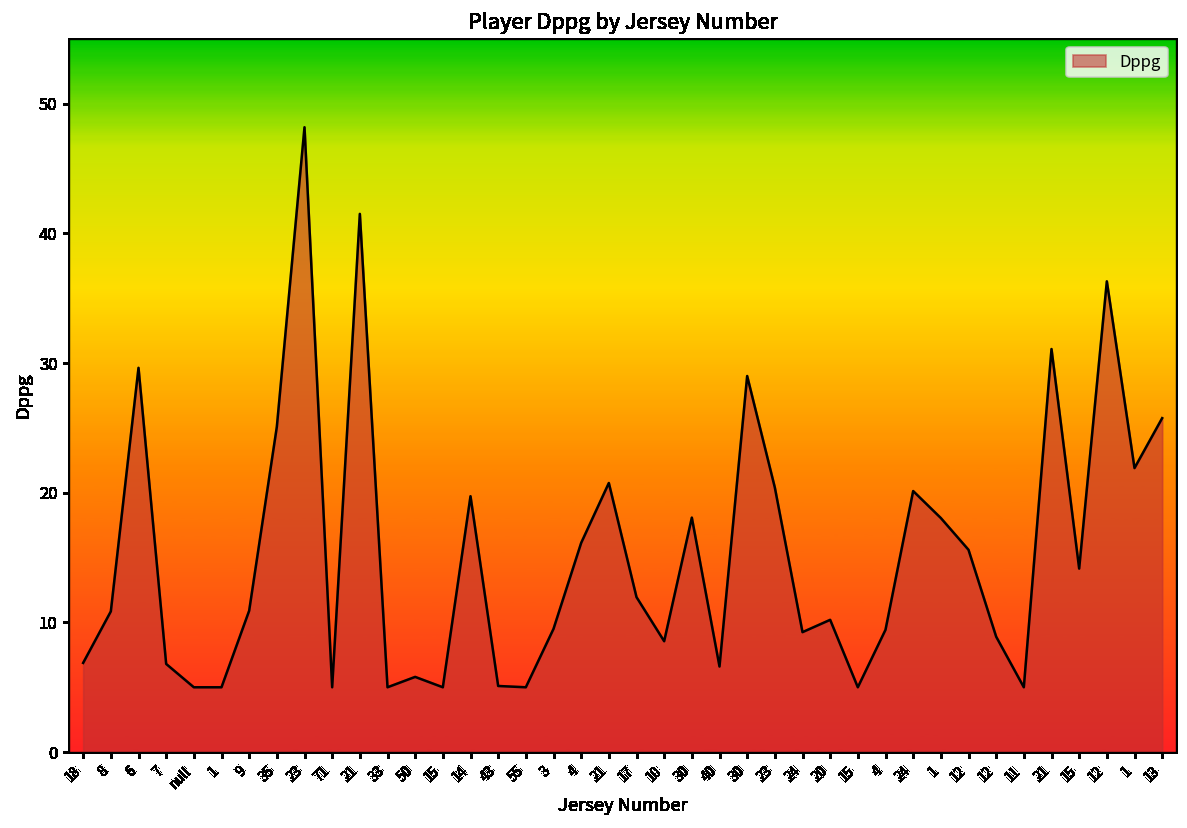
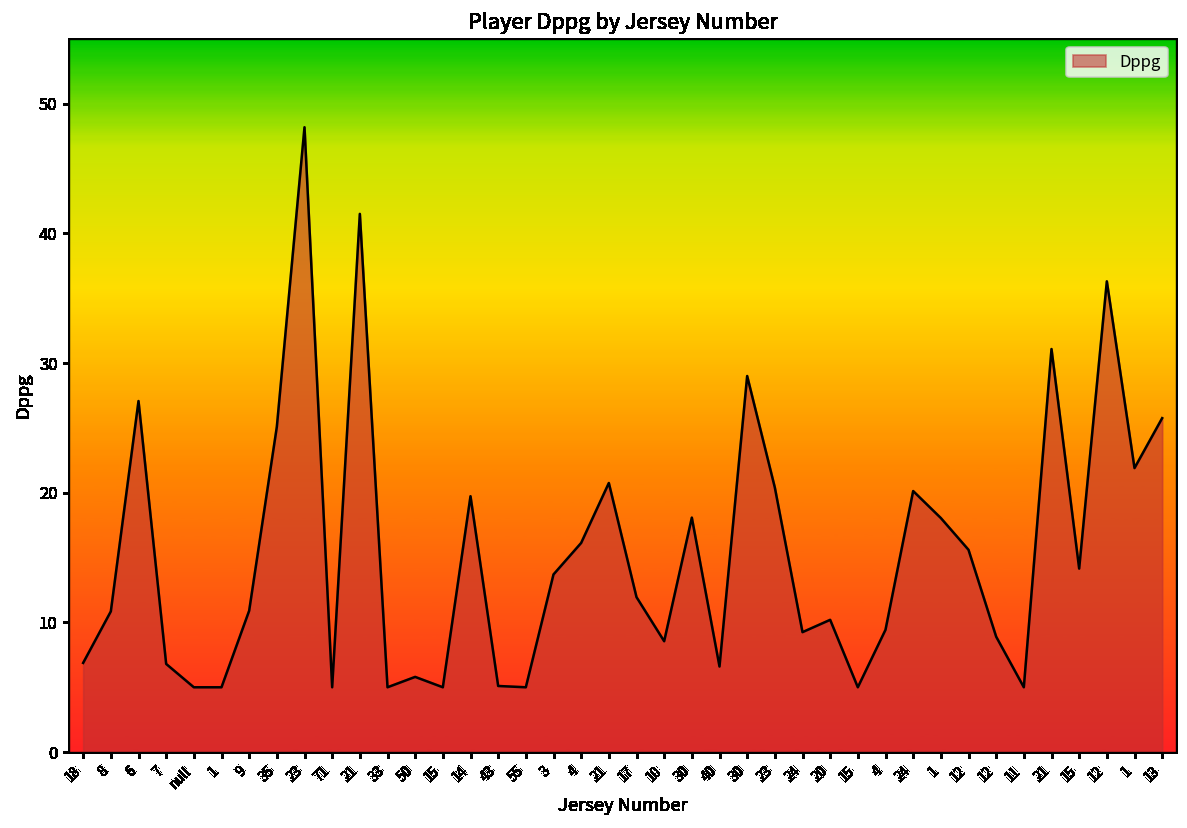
  {
    "18": 6.9,
    "8": 10.9,
-   "6": 29.6,
+   "6": 27.1,
    "7": 6.8,
    "null": 5.0,
    "9": 10.9,
    "35": 25.1,
    "71": 5.0,
    "33": 5.0,
    "50": 5.8,
    "14": 19.7,
    "43": 5.1,
    "55": 5.0,
-   "3": 9.5,
+   "3": 13.7,
    "17": 12.0,
    "10": 8.6,
    "40": 6.6,
    "20": 10.2,
    "11": 5.0,
    "13": 25.8
  }
